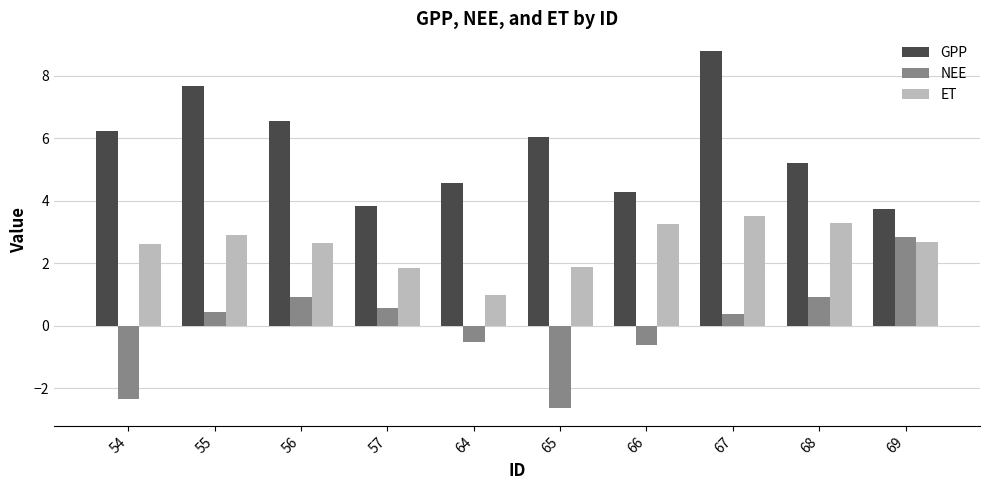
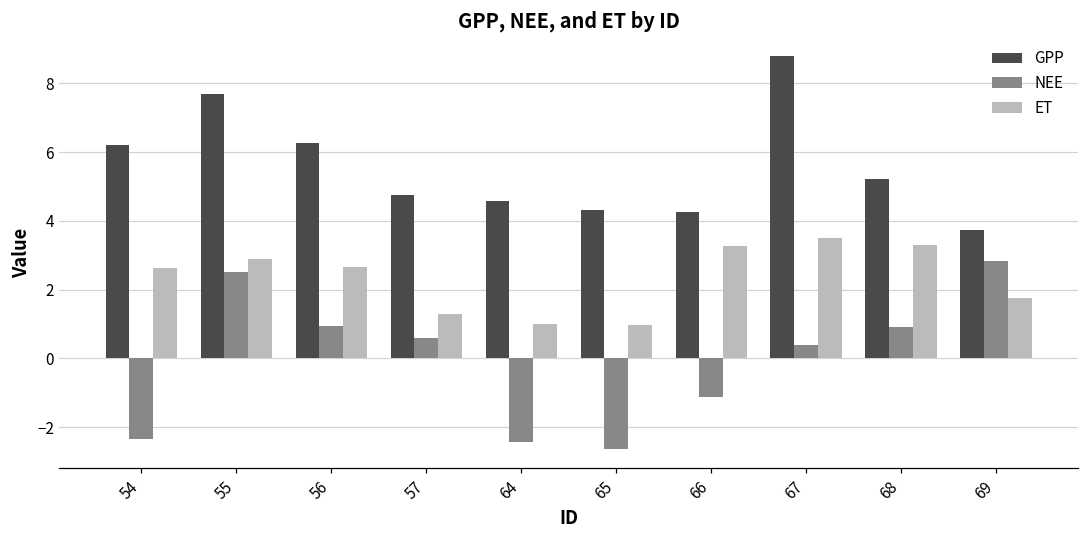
  {
    "GPP": {
      "54": 6.2,
      "55": 7.7,
-     "56": 6.6,
-     "57": 3.8,
+     "56": 6.2,
+     "57": 4.8,
      "64": 4.6,
-     "65": 6.0,
+     "65": 4.3,
      "66": 4.3,
      "67": 8.8,
      "68": 5.2,
      "69": 3.7
    },
    "NEE": {
      "54": -2.4,
-     "55": 0.4,
+     "55": 2.5,
      "56": 0.9,
      "57": 0.6,
-     "64": -0.5,
+     "64": -2.4,
      "65": -2.6,
-     "66": -0.6,
+     "66": -1.1,
      "67": 0.4,
      "68": 0.9,
      "69": 2.8
    },
    "ET": {
      "54": 2.6,
      "55": 2.9,
      "56": 2.7,
-     "57": 1.9,
+     "57": 1.3,
      "64": 1.0,
-     "65": 1.9,
+     "65": 1.0,
      "66": 3.3,
      "67": 3.5,
      "68": 3.3,
-     "69": 2.7
+     "69": 1.8
    }
  }
